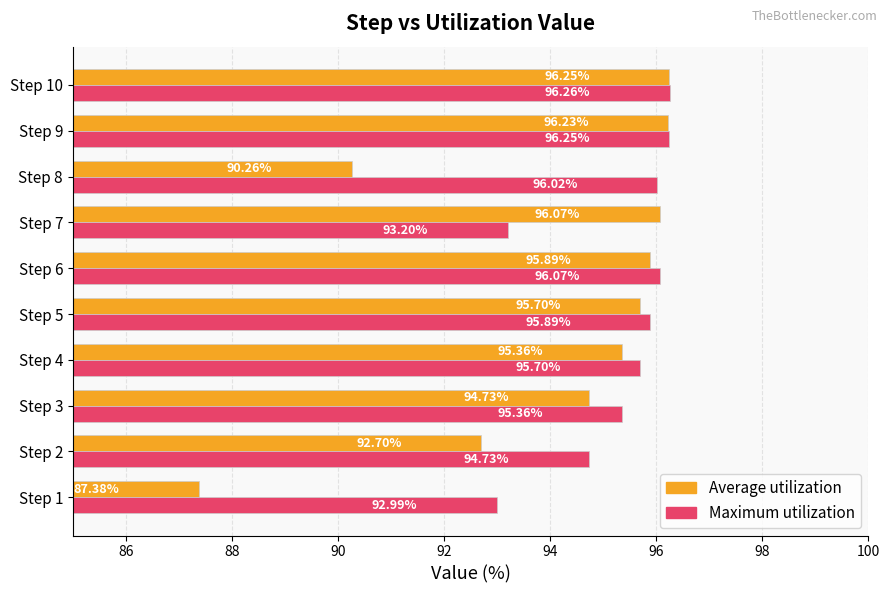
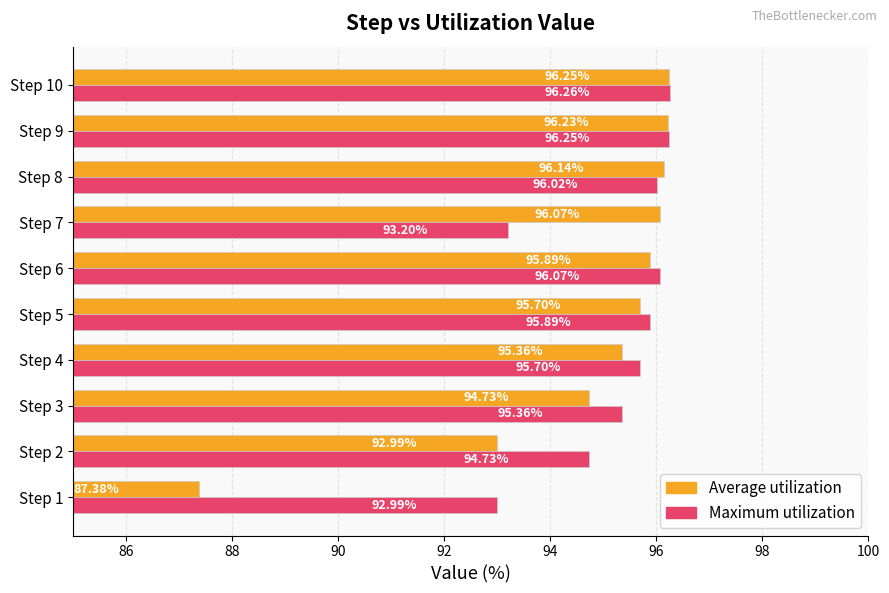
  {
    "Average utilization": {
      "Step 10": "96.25%",
      "Step 9": "96.23%",
-     "Step 8": "90.26%",
+     "Step 8": "96.14%",
      "Step 7": "96.07%",
      "Step 6": "95.89%",
      "Step 5": "95.70%",
      "Step 4": "95.36%",
      "Step 3": "94.73%",
-     "Step 2": "92.70%",
+     "Step 2": "92.99%",
      "Step 1": "87.38%"
    },
    "Maximum utilization": {
      "Step 10": "96.26%",
      "Step 9": "96.25%",
      "Step 8": "96.02%",
      "Step 7": "93.20%",
      "Step 6": "96.07%",
      "Step 5": "95.89%",
      "Step 4": "95.70%",
      "Step 3": "95.36%",
      "Step 2": "94.73%",
      "Step 1": "92.99%"
    }
  }
